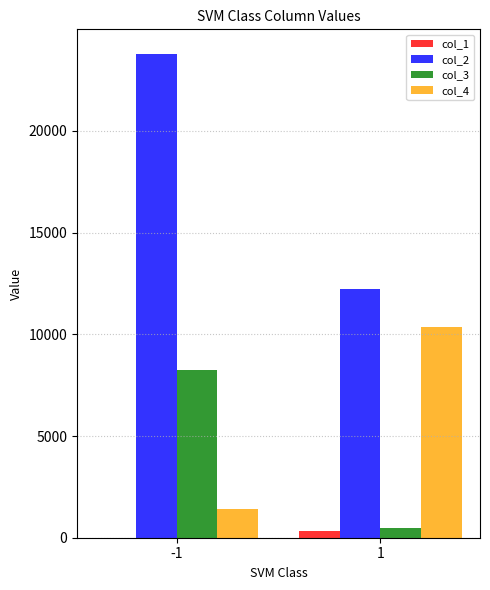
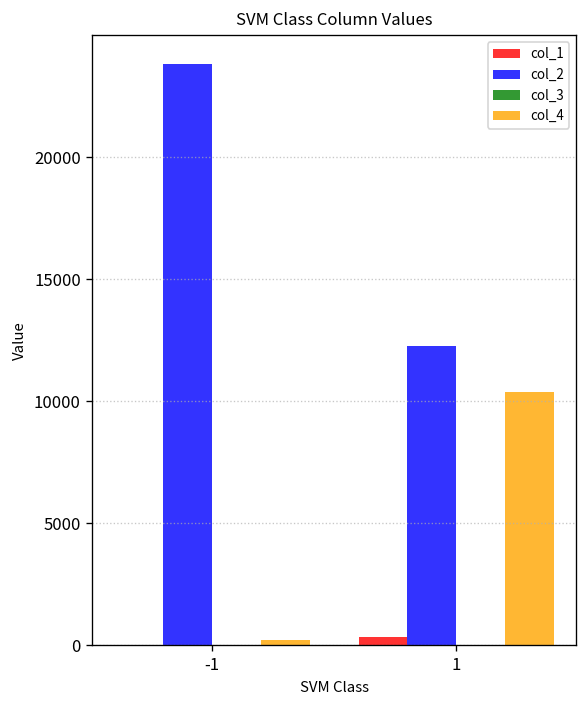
  {
    "col_1": {
      "1": 400
    },
    "col_2": {
      "-1": 23800,
      "1": 12200
    },
    "col_3": {
-     "-1": 8300,
-     "1": 500
+     "-1": 0,
+     "1": 0
    },
    "col_4": {
-     "-1": 1400,
+     "-1": 200,
      "1": 10400
    }
  }
